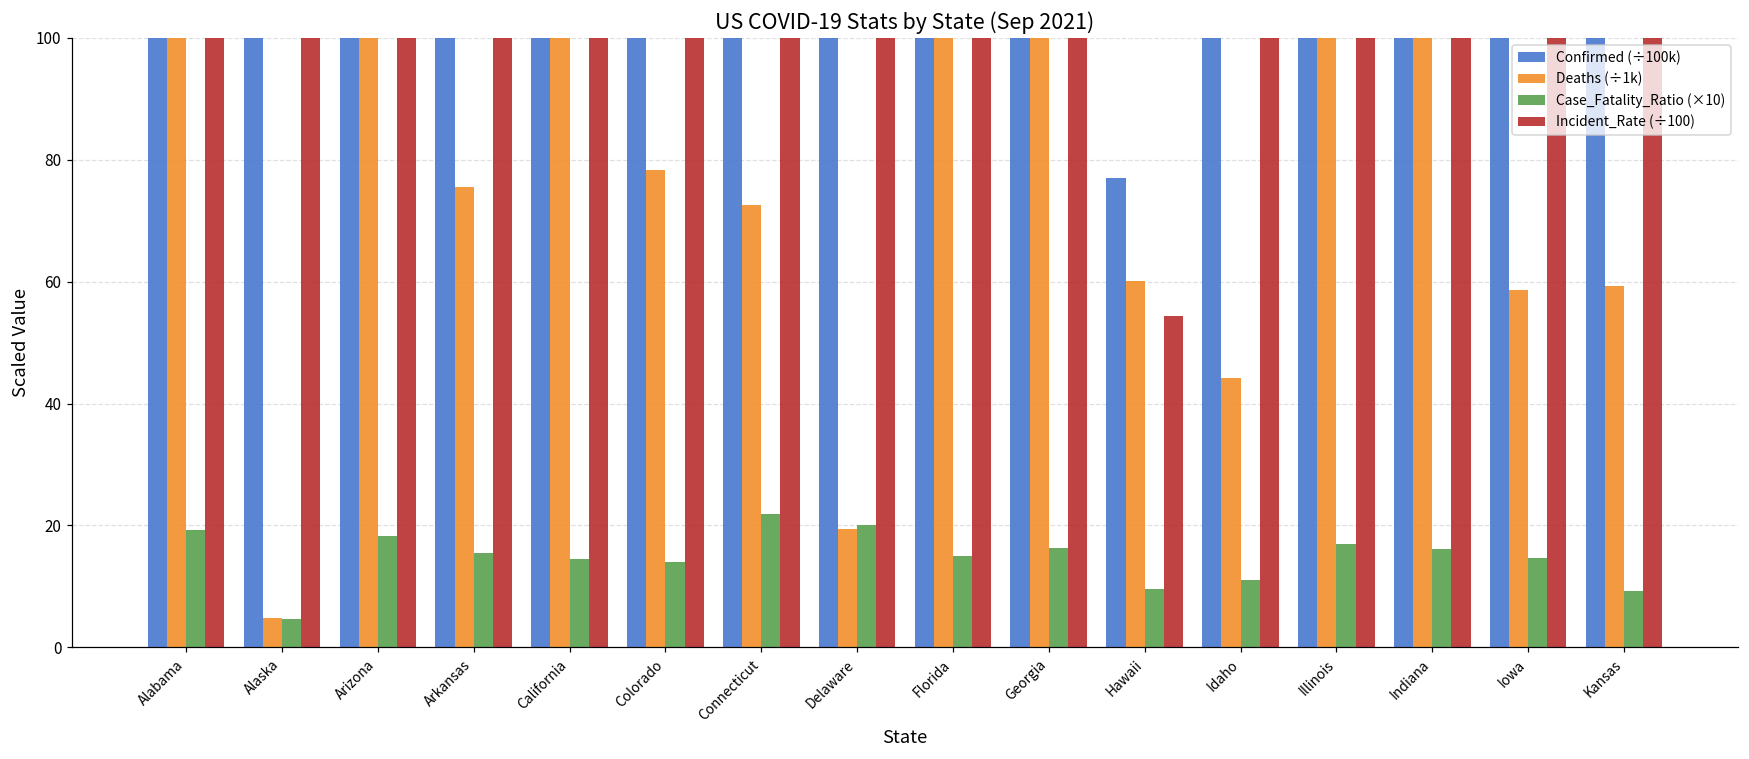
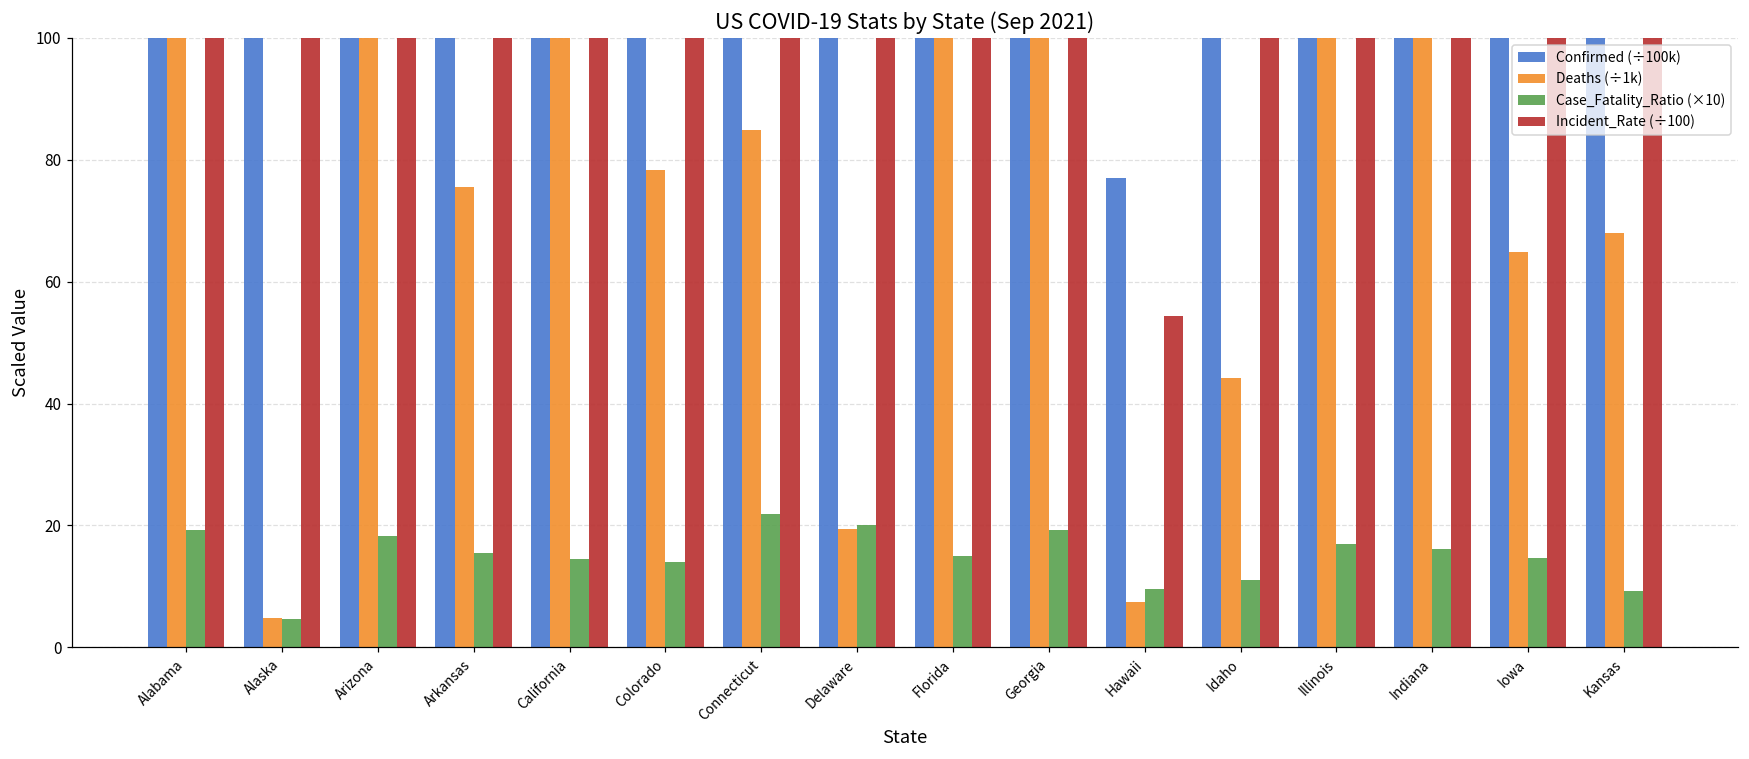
  {
    "Confirmed (÷100k)": {
      "Hawaii": 77
    },
    "Deaths (÷1k)": {
      "Alaska": 5,
      "Arkansas": 75,
      "Colorado": 78,
-     "Connecticut": 73,
+     "Connecticut": 85,
      "Delaware": 19,
-     "Hawaii": 60,
+     "Hawaii": 7,
      "Idaho": 44,
-     "Iowa": 59,
-     "Kansas": 59
+     "Iowa": 65,
+     "Kansas": 68
    },
    "Case_Fatality_Ratio (×10)": {
      "Alabama": 19,
      "Alaska": 5,
      "Arizona": 18,
      "Arkansas": 15,
      "California": 15,
      "Colorado": 14,
      "Connecticut": 22,
      "Delaware": 20,
      "Florida": 15,
-     "Georgia": 16,
+     "Georgia": 19,
      "Hawaii": 10,
      "Idaho": 11,
      "Illinois": 17,
      "Indiana": 16,
      "Iowa": 15,
      "Kansas": 9
    },
    "Incident_Rate (÷100)": {
      "Hawaii": 54
    }
  }
